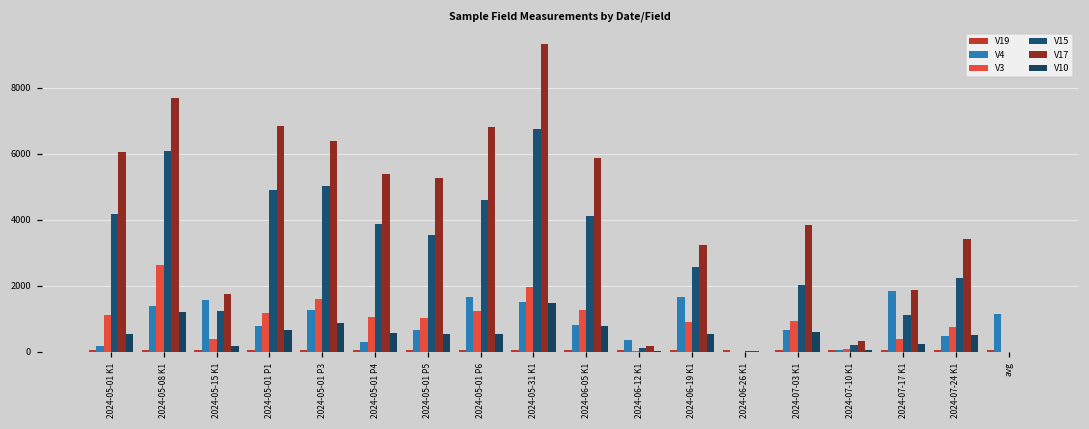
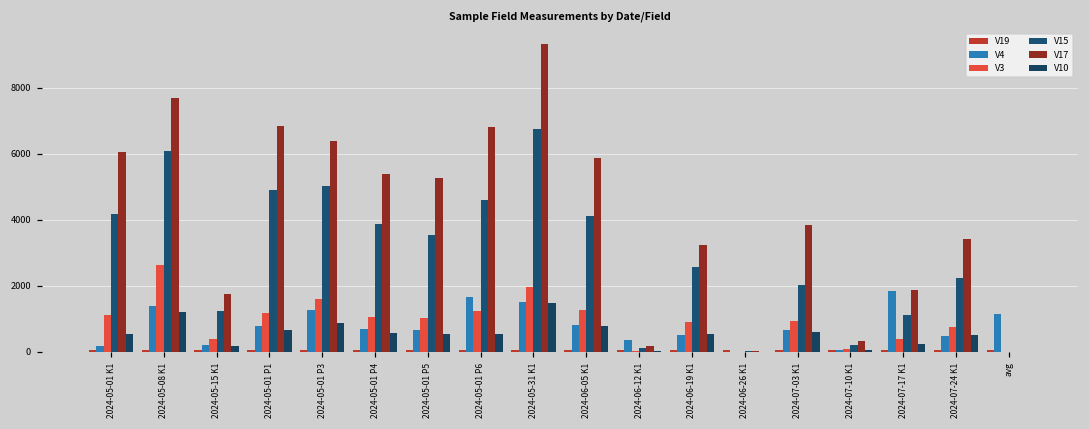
  {
    "V4": {
      "2024-05-01 K1": 200,
      "2024-05-08 K1": 1400,
-     "2024-05-15 K1": 1600,
+     "2024-05-15 K1": 200,
      "2024-05-01 P1": 800,
      "2024-05-01 P3": 1300,
-     "2024-05-01 P4": 300,
+     "2024-05-01 P4": 700,
      "2024-05-01 P5": 700,
      "2024-05-01 P6": 1600,
      "2024-05-31 K1": 1500,
      "2024-06-05 K1": 800,
      "2024-06-12 K1": 400,
-     "2024-06-19 K1": 1700,
+     "2024-06-19 K1": 500,
      "2024-07-03 K1": 700,
      "2024-07-17 K1": 1900,
      "2024-07-24 K1": 500,
      "avg": 1200
    }
  }
